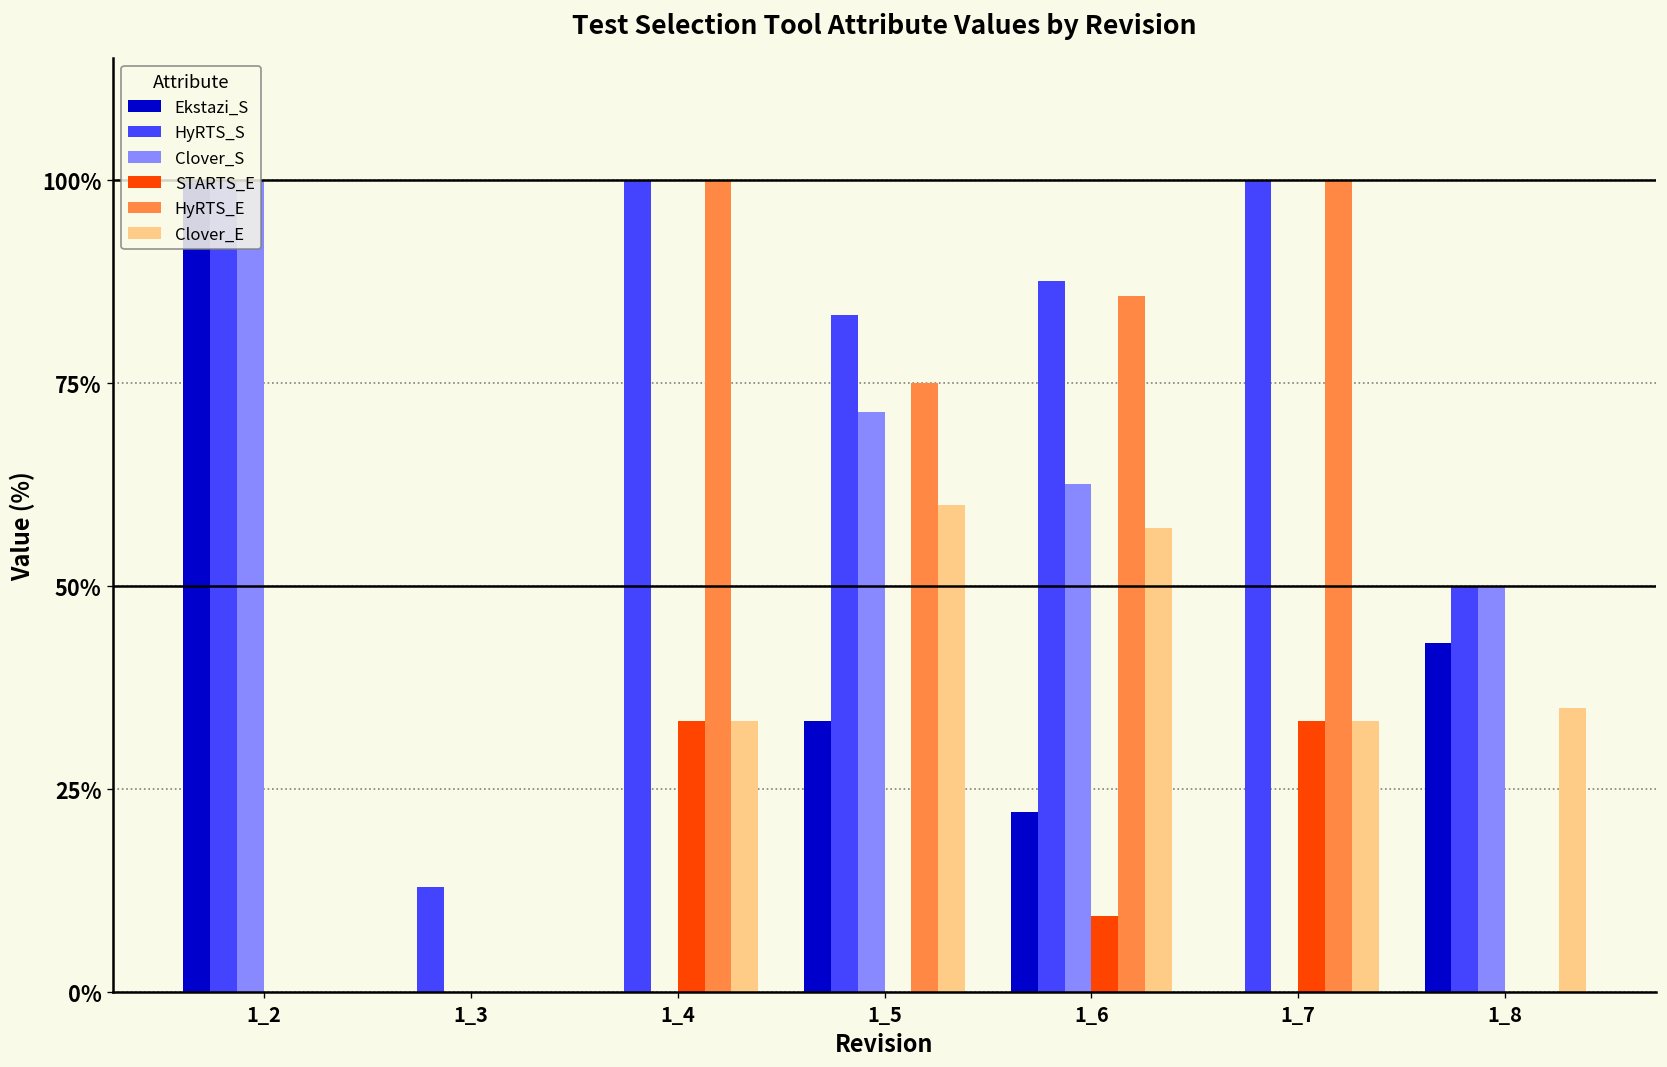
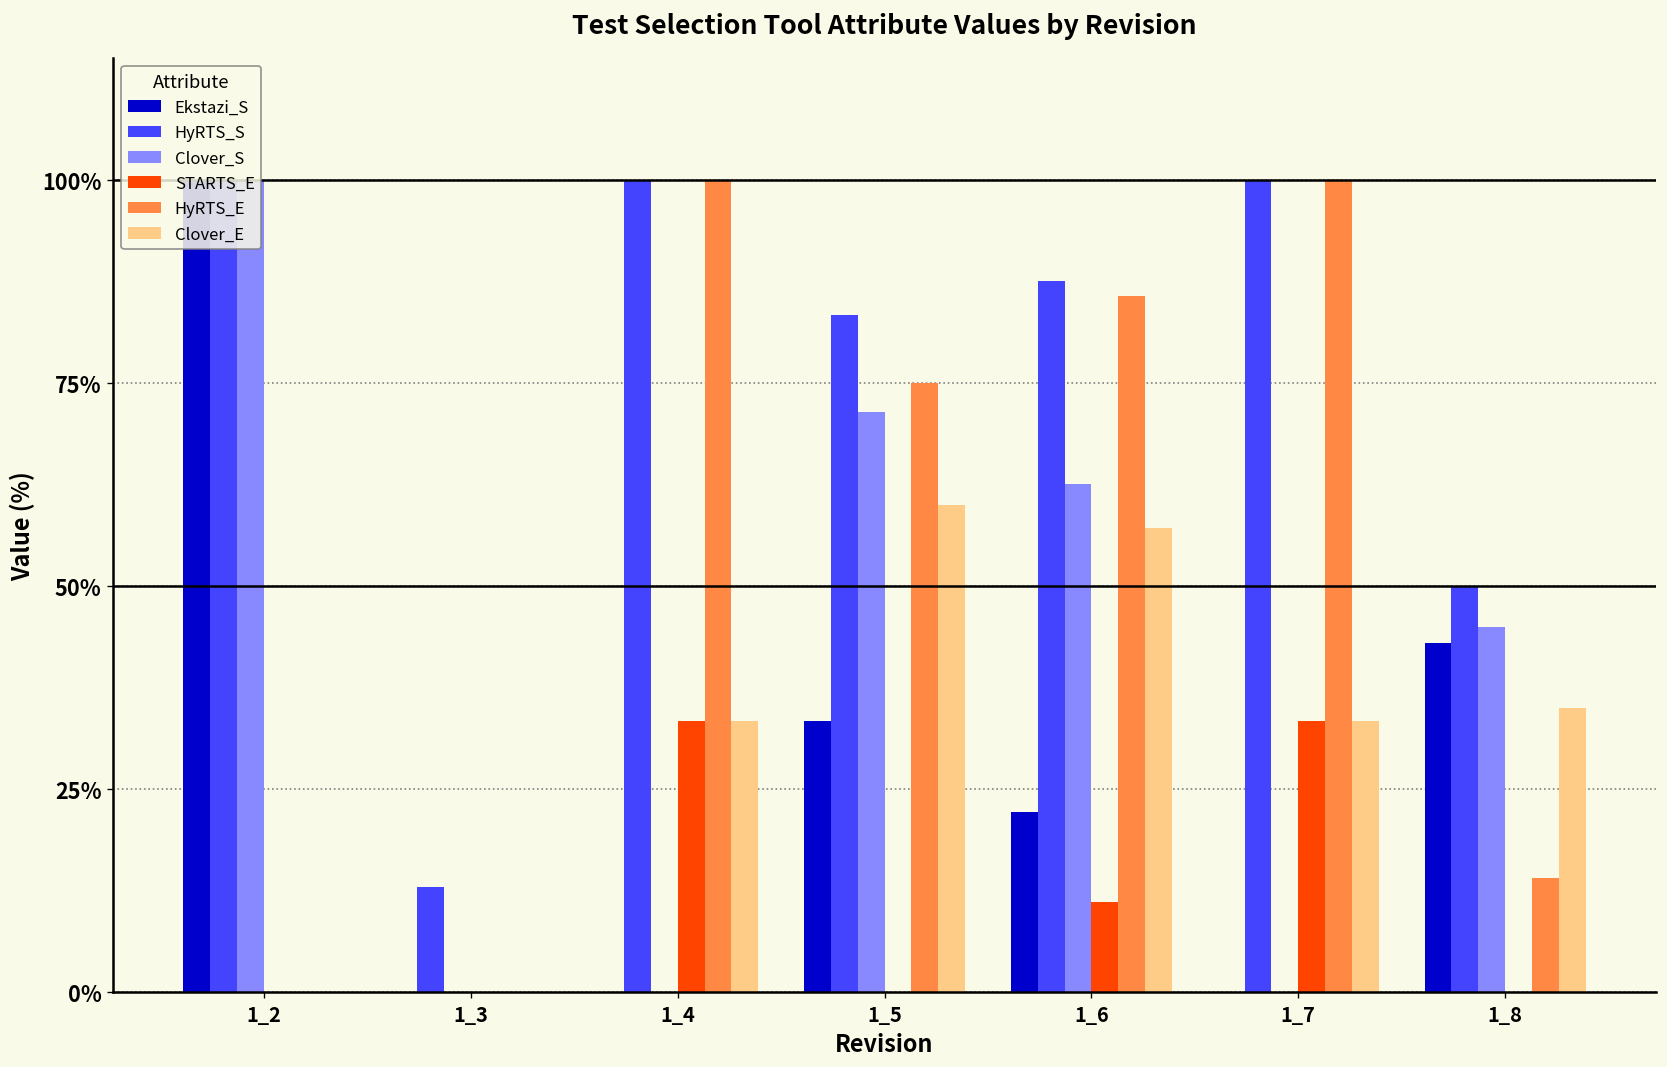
  {
    "Ekstazi_S": {
      "1_3": "0%",
      "1_4": "0%",
      "1_5": "33%",
      "1_6": "22%",
      "1_7": "0%",
      "1_8": "43%"
    },
    "HyRTS_S": {
      "1_3": "13%",
      "1_4": "100%",
      "1_5": "83%",
      "1_6": "88%",
      "1_7": "100%",
      "1_8": "50%"
    },
    "Clover_S": {
      "1_3": "0%",
      "1_4": "0%",
      "1_5": "71%",
      "1_6": "63%",
      "1_7": "0%",
-     "1_8": "50%"
+     "1_8": "45%"
    },
    "STARTS_E": {
      "1_2": "0%",
      "1_3": "0%",
      "1_4": "33%",
      "1_5": "0%",
-     "1_6": "9%",
+     "1_6": "11%",
      "1_7": "33%",
      "1_8": "0%"
    },
    "HyRTS_E": {
      "1_2": "0%",
      "1_3": "0%",
      "1_4": "100%",
      "1_5": "75%",
      "1_6": "86%",
      "1_7": "100%",
-     "1_8": "0%"
+     "1_8": "14%"
    },
    "Clover_E": {
      "1_2": "0%",
      "1_3": "0%",
      "1_4": "33%",
      "1_5": "60%",
      "1_6": "57%",
      "1_7": "33%",
      "1_8": "35%"
    }
  }
